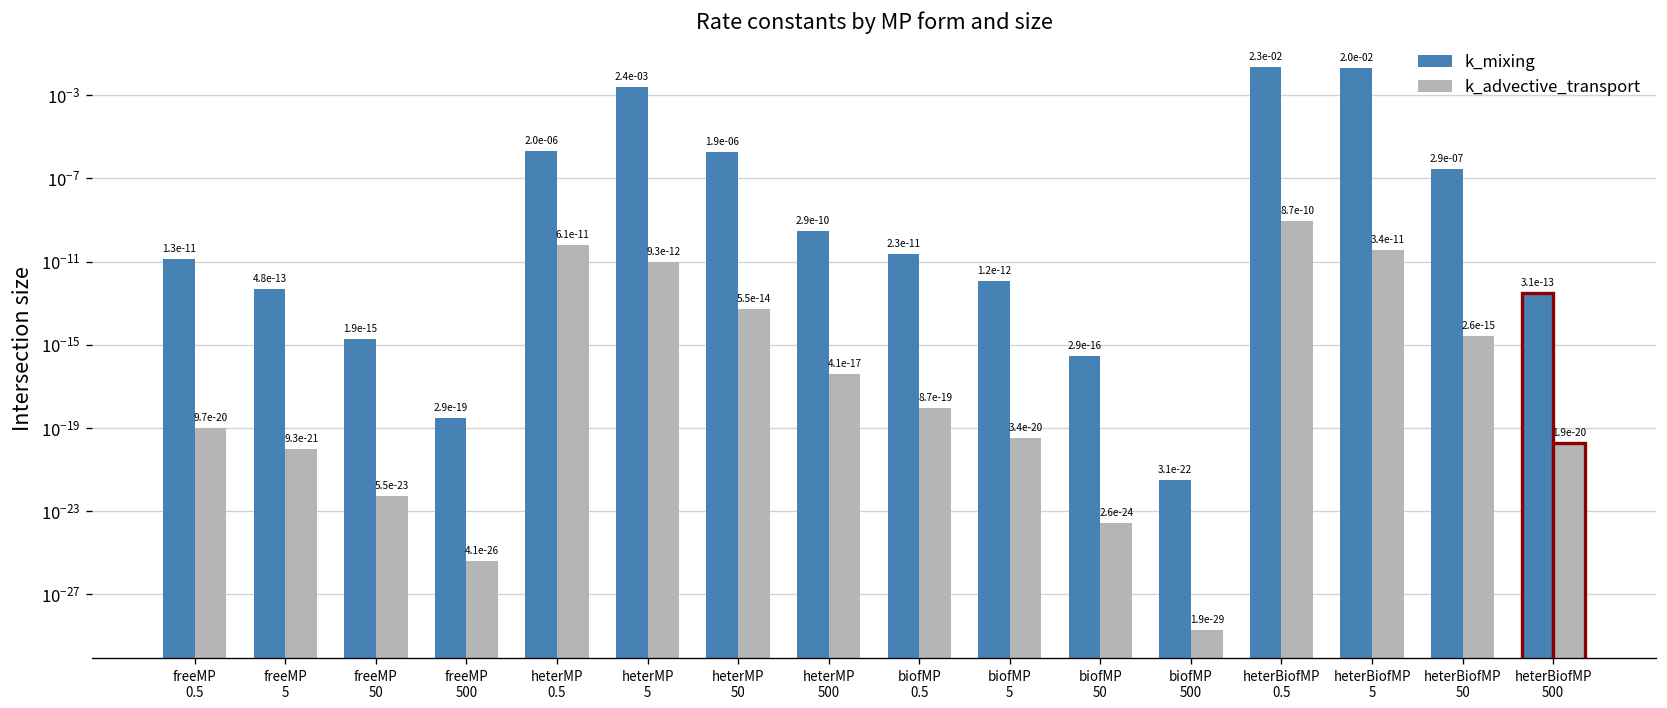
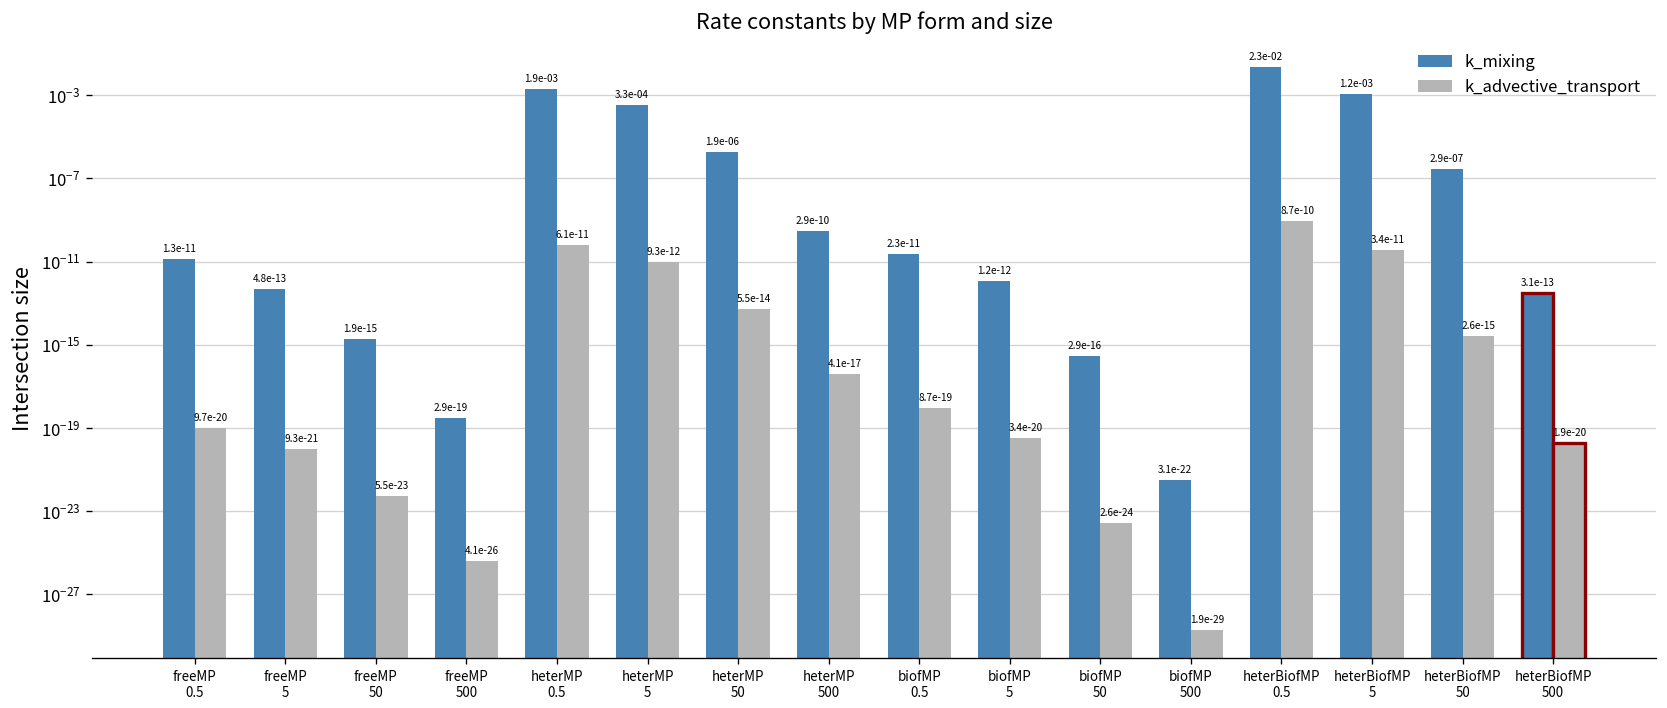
  {
    "k_mixing": {
      "freeMP 0.5": "1.3e-11",
      "freeMP 5": "4.8e-13",
      "freeMP 50": "1.9e-15",
      "freeMP 500": "2.9e-19",
-     "heterMP 0.5": "2.0e-06",
-     "heterMP 5": "2.4e-03",
+     "heterMP 0.5": "1.9e-03",
+     "heterMP 5": "3.3e-04",
      "heterMP 50": "1.9e-06",
      "heterMP 500": "2.9e-10",
      "biofMP 0.5": "2.3e-11",
      "biofMP 5": "1.2e-12",
      "biofMP 50": "2.9e-16",
      "biofMP 500": "3.1e-22",
      "heterBiofMP 0.5": "2.3e-02",
-     "heterBiofMP 5": "2.0e-02",
+     "heterBiofMP 5": "1.2e-03",
      "heterBiofMP 50": "2.9e-07",
      "heterBiofMP 500": "3.1e-13"
    },
    "k_advective_transport": {
      "freeMP 0.5": "9.7e-20",
      "freeMP 5": "9.3e-21",
      "freeMP 50": "5.5e-23",
      "freeMP 500": "4.1e-26",
      "heterMP 0.5": "6.1e-11",
      "heterMP 5": "9.3e-12",
      "heterMP 50": "5.5e-14",
      "heterMP 500": "4.1e-17",
      "biofMP 0.5": "8.7e-19",
      "biofMP 5": "3.4e-20",
      "biofMP 50": "2.6e-24",
      "biofMP 500": "1.9e-29",
      "heterBiofMP 0.5": "8.7e-10",
      "heterBiofMP 5": "3.4e-11",
      "heterBiofMP 50": "2.6e-15",
      "heterBiofMP 500": "1.9e-20"
    }
  }
